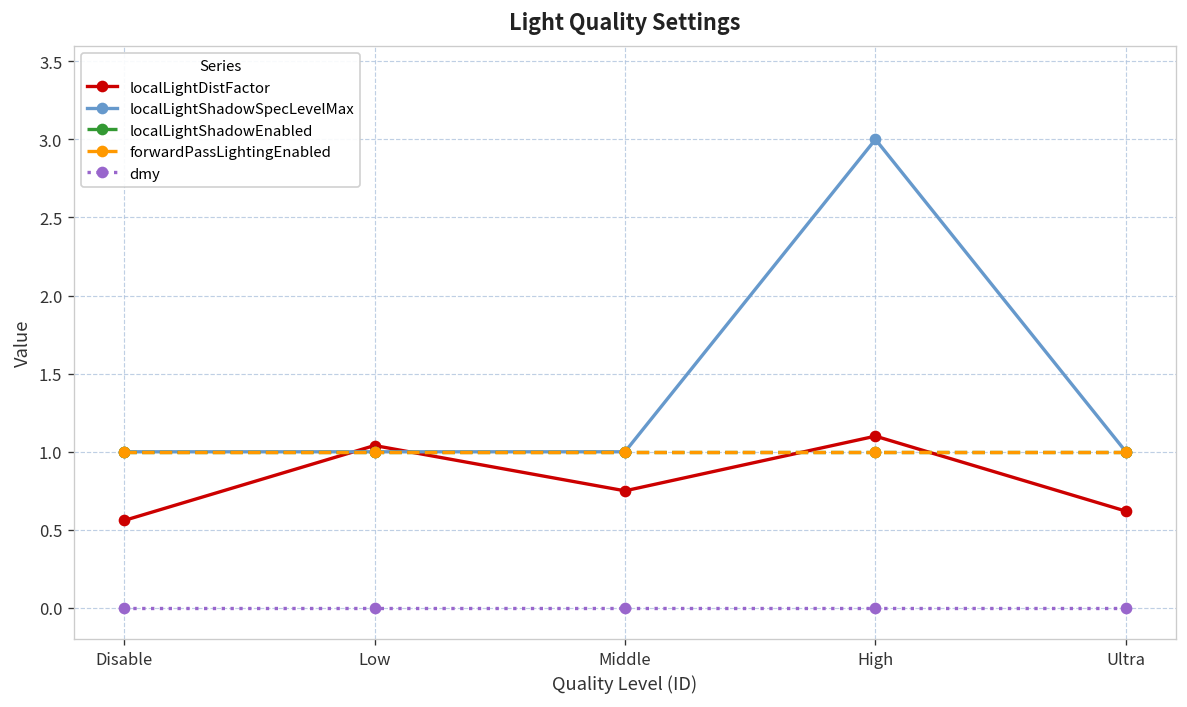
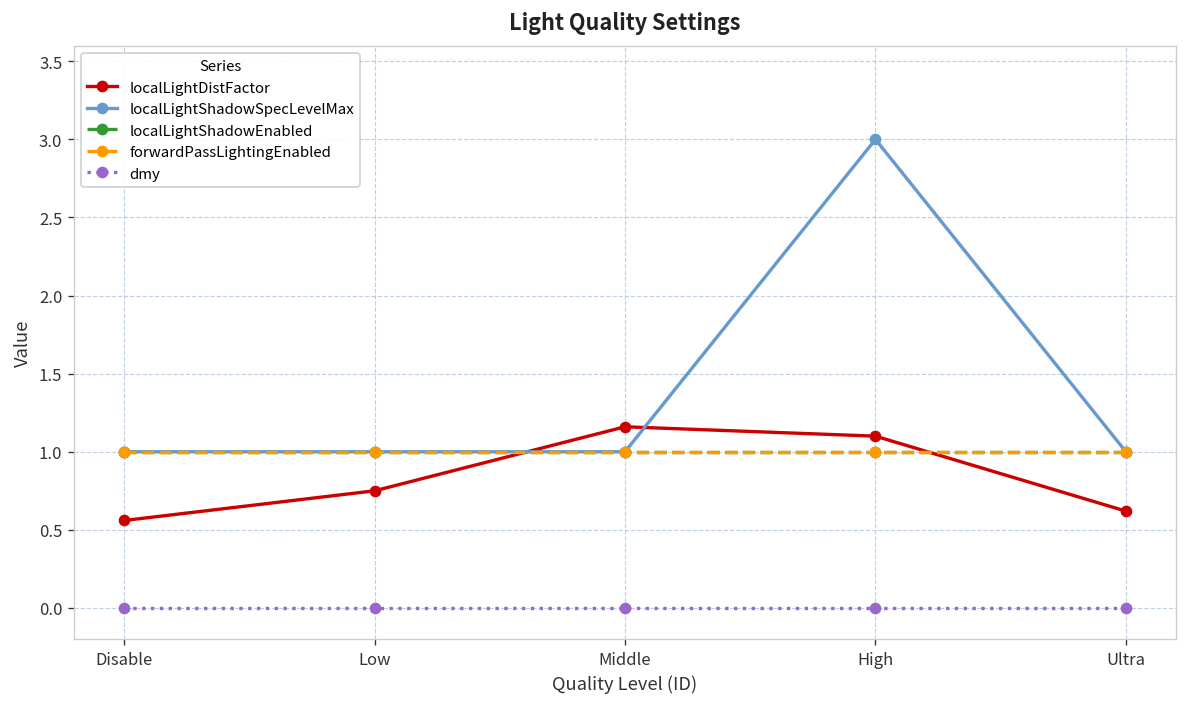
  {
    "localLightDistFactor": {
      "Disable": 0.56,
-     "Low": 1.04,
-     "Middle": 0.75,
+     "Low": 0.75,
+     "Middle": 1.16,
      "High": 1.10,
      "Ultra": 0.62
    },
    "localLightShadowSpecLevelMax": {
      "High": 3.00
    },
    "forwardPassLightingEnabled": {
      "High": 1.00
    },
    "dmy": {
      "Disable": 0.00,
      "Low": 0.00,
      "Middle": 0.00,
      "High": 0.00,
      "Ultra": 0.00
    }
  }
